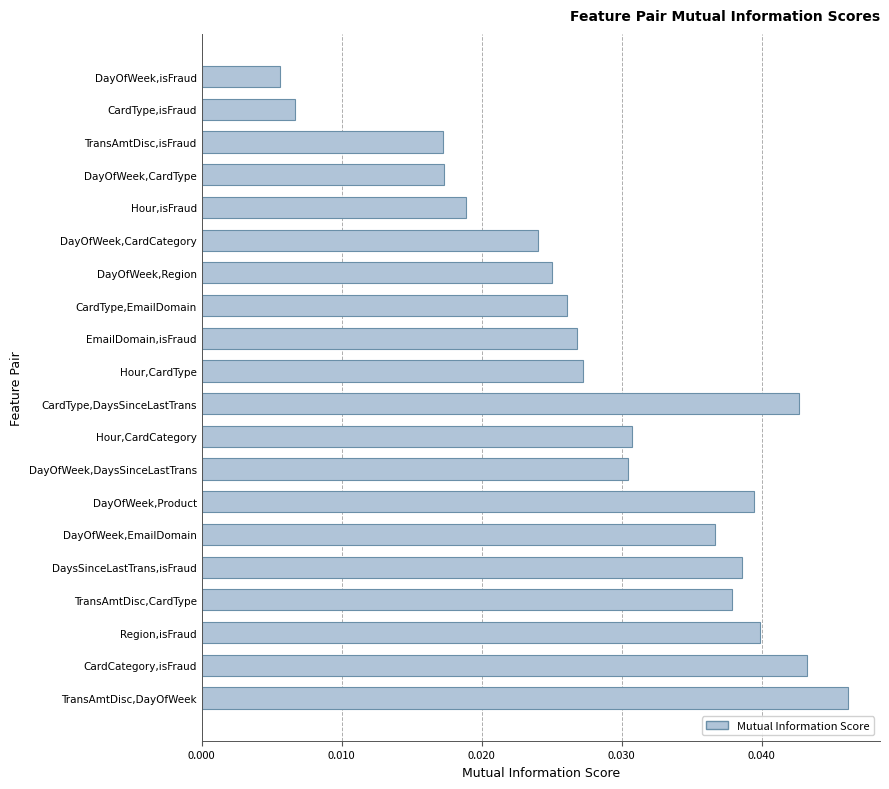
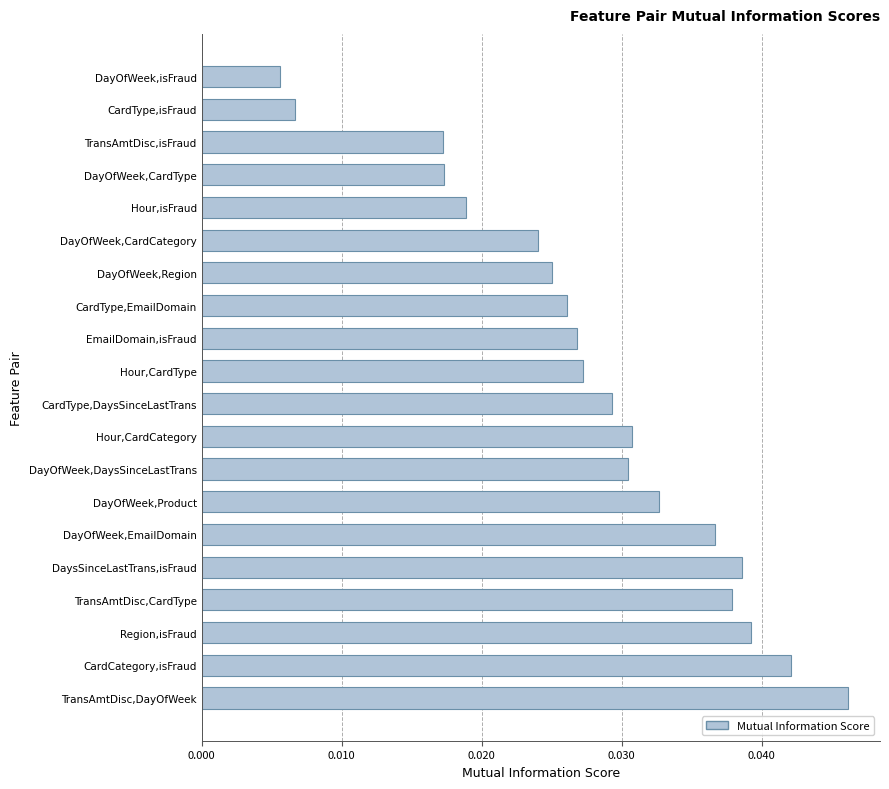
  {
    "DayOfWeek,isFraud": 0.0056,
    "CardType,isFraud": 0.0066,
    "TransAmtDisc,isFraud": 0.0173,
    "DayOfWeek,CardType": 0.0173,
    "Hour,isFraud": 0.0189,
    "DayOfWeek,CardCategory": 0.0240,
    "DayOfWeek,Region": 0.0250,
    "CardType,EmailDomain": 0.0261,
    "EmailDomain,isFraud": 0.0268,
    "Hour,CardType": 0.0273,
-   "CardType,DaysSinceLastTrans": 0.0427,
+   "CardType,DaysSinceLastTrans": 0.0294,
    "Hour,CardCategory": 0.0308,
    "DayOfWeek,DaysSinceLastTrans": 0.0305,
-   "DayOfWeek,Product": 0.0394,
+   "DayOfWeek,Product": 0.0327,
    "DayOfWeek,EmailDomain": 0.0367,
    "DaysSinceLastTrans,isFraud": 0.0386,
    "TransAmtDisc,CardType": 0.0379,
-   "Region,isFraud": 0.0399,
-   "CardCategory,isFraud": 0.0432,
+   "Region,isFraud": 0.0392,
+   "CardCategory,isFraud": 0.0421,
    "TransAmtDisc,DayOfWeek": 0.0462
  }
